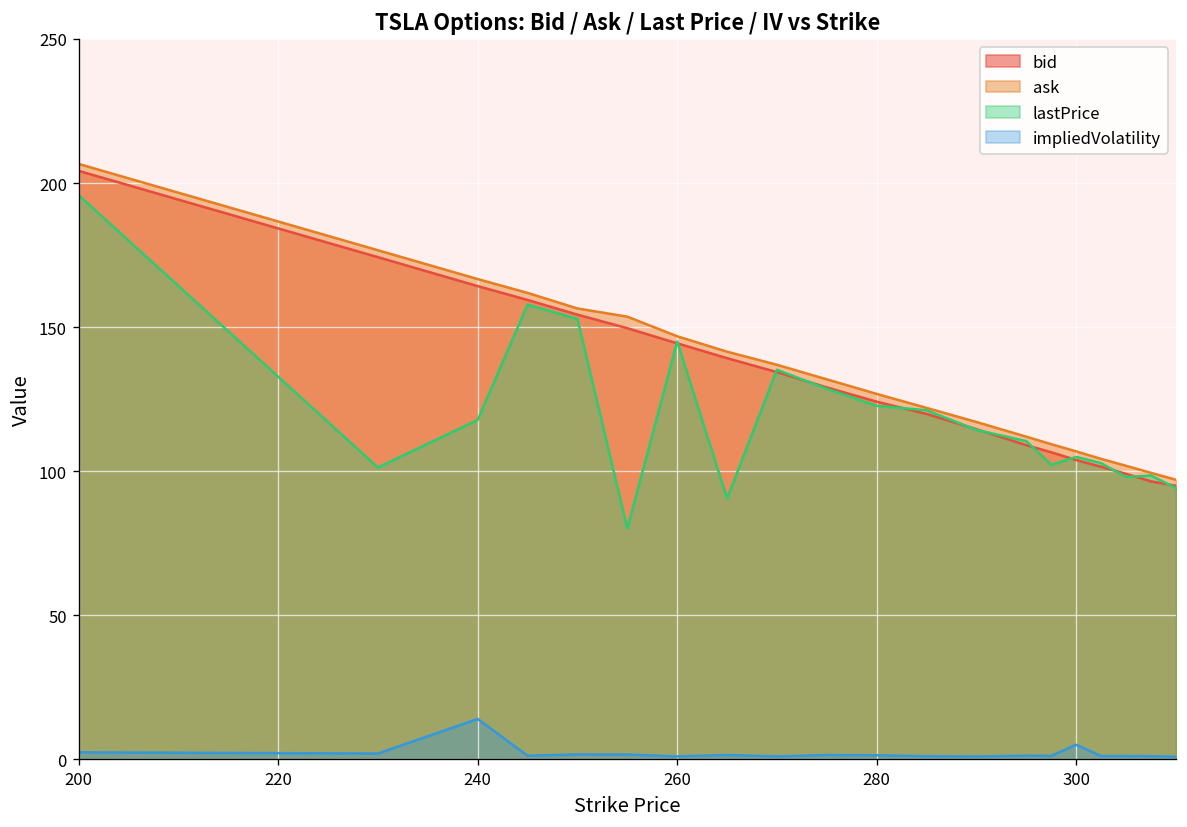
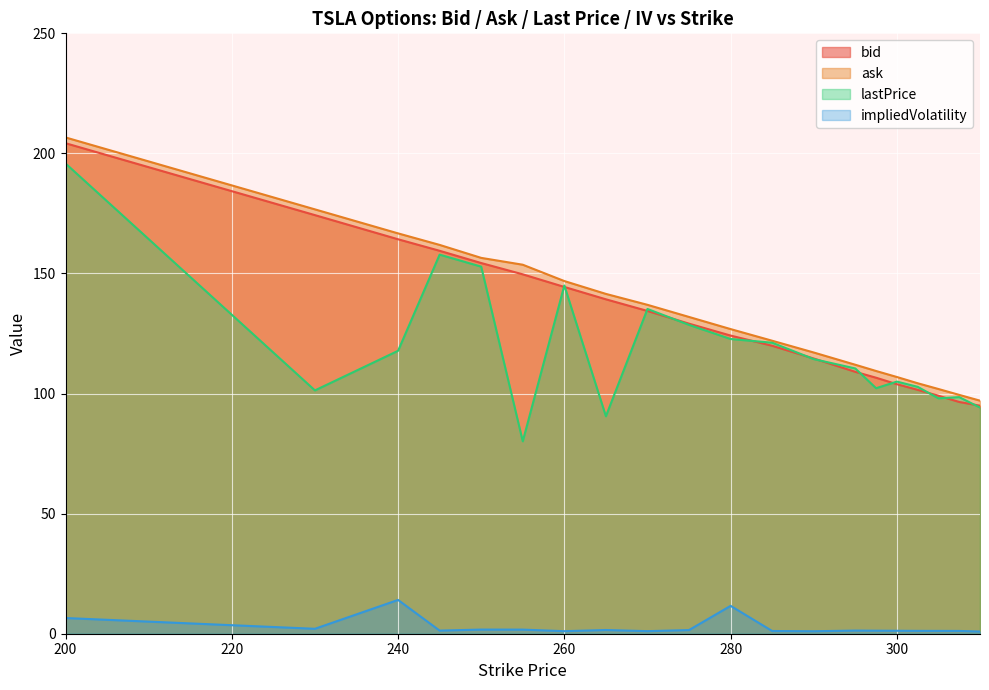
  {
    "lastPrice": {
      "200": 196,
      "240": 118,
      "280": 123,
      "300": 105
    },
    "impliedVolatility": {
-     "200": 2,
+     "200": 7,
      "240": 14,
      "260": 1,
-     "280": 1,
-     "300": 5
+     "280": 12,
+     "300": 1
    }
  }
